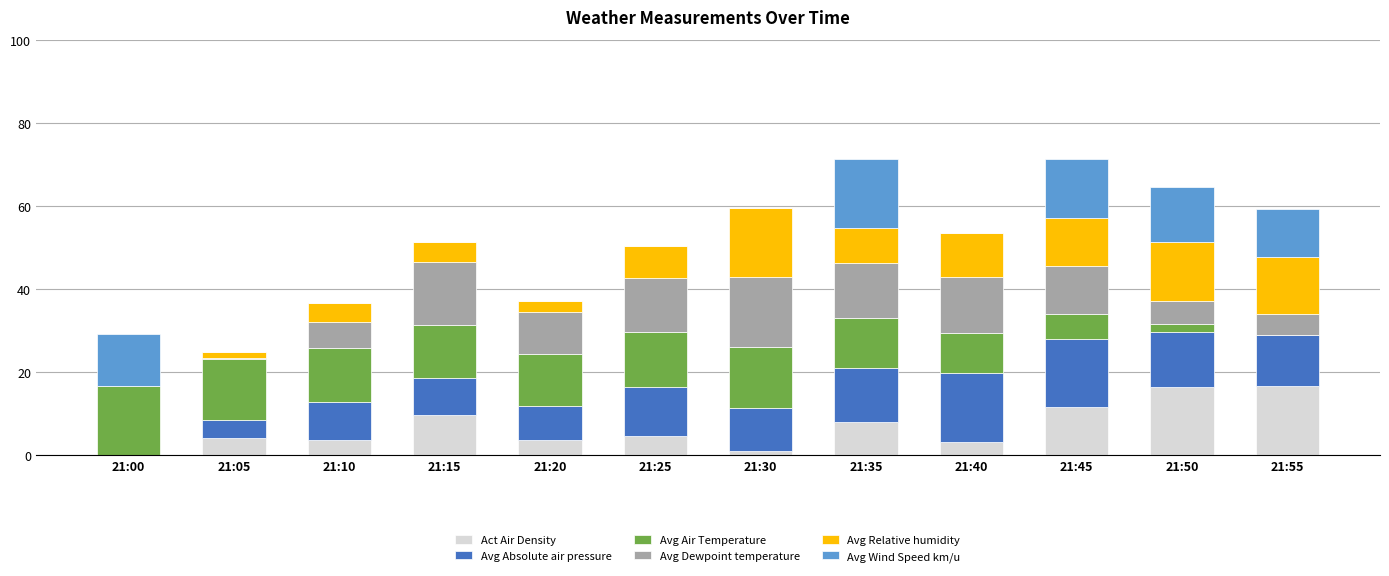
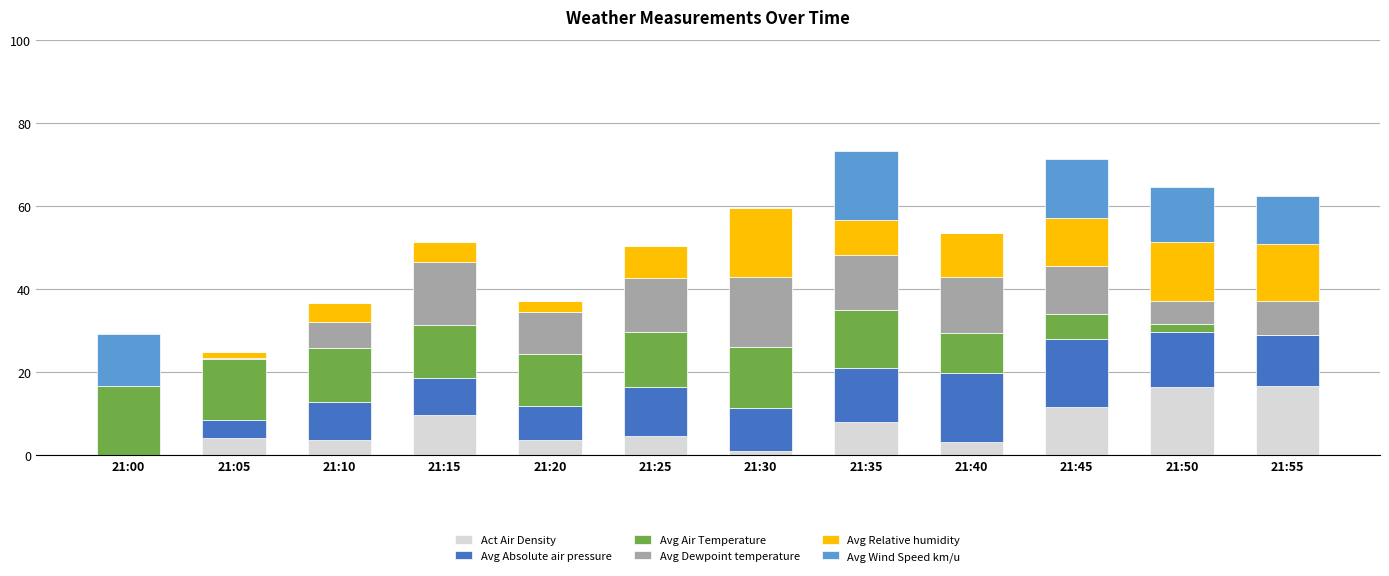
  {
    "Act Air Density": {
      "21:00": 0,
      "21:05": 4,
      "21:10": 4,
      "21:15": 10,
      "21:20": 4,
      "21:25": 5,
      "21:30": 1,
      "21:35": 8,
      "21:40": 3,
      "21:45": 12,
      "21:50": 16,
      "21:55": 17
    },
    "Avg Air Temperature": {
      "21:00": 17,
      "21:05": 15,
      "21:10": 13,
      "21:15": 13,
      "21:20": 13,
      "21:25": 13,
      "21:30": 15,
-     "21:35": 12,
+     "21:35": 14,
      "21:40": 10,
      "21:45": 6,
      "21:50": 2,
      "21:55": 0
    },
    "Avg Dewpoint temperature": {
      "21:00": 0,
      "21:10": 6,
      "21:15": 15,
      "21:20": 10,
      "21:25": 13,
      "21:30": 17,
      "21:35": 13,
      "21:40": 13,
      "21:45": 12,
      "21:50": 6,
-     "21:55": 5
+     "21:55": 8
    },
    "Avg Relative humidity": {
      "21:00": 0,
      "21:05": 1,
      "21:10": 5,
      "21:15": 5,
      "21:20": 3,
      "21:25": 8,
      "21:30": 17,
      "21:35": 8,
      "21:40": 11,
      "21:45": 11,
      "21:50": 14,
      "21:55": 14
    }
  }
